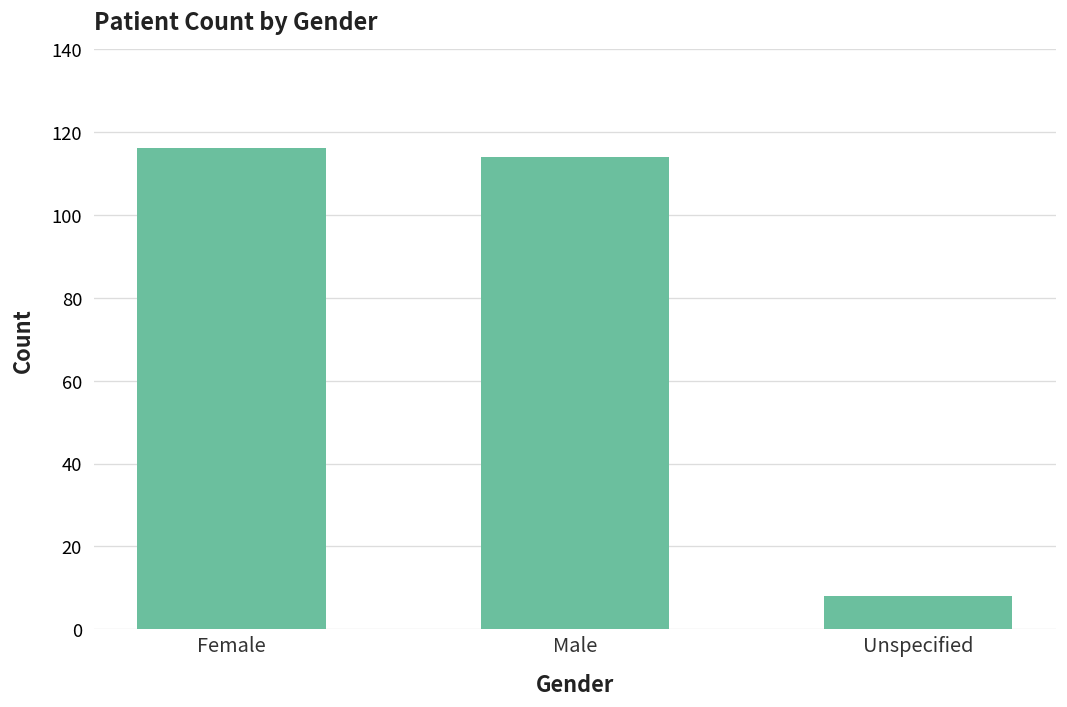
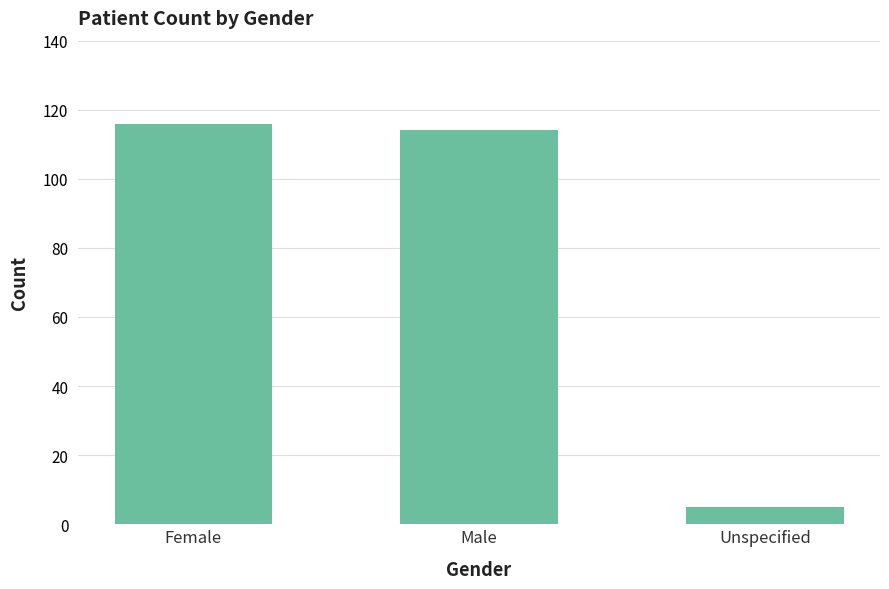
  {
    "Female": 116,
    "Male": 114,
-   "Unspecified": 8
+   "Unspecified": 5
  }
